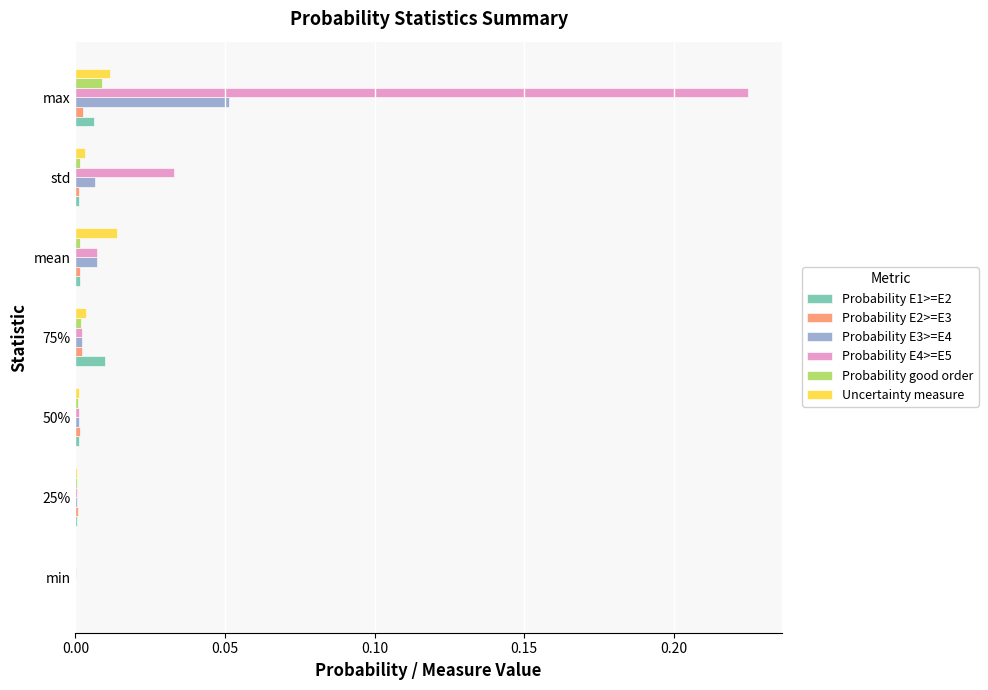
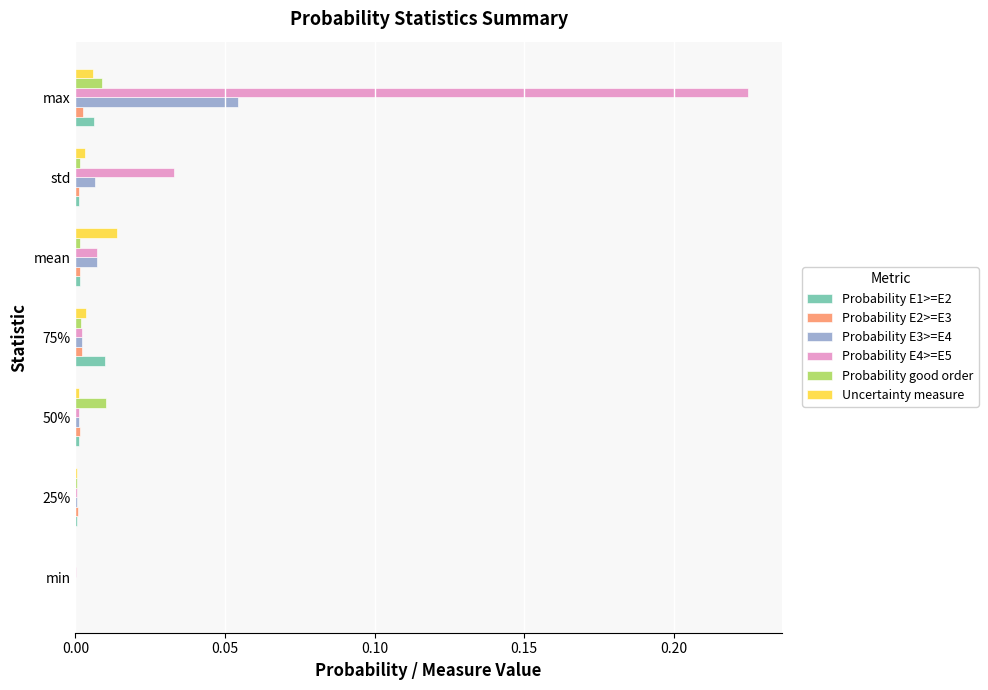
  {
    "Probability E1>=E2": {
      "max": 0.006,
      "std": 0.001,
      "mean": 0.001,
      "75%": 0.010,
      "50%": 0.001,
      "min": 0.000
    },
    "Probability E2>=E3": {
      "max": 0.002,
      "std": 0.001,
      "mean": 0.002,
      "75%": 0.002,
      "50%": 0.001
    },
    "Probability E3>=E4": {
-     "max": 0.051,
+     "max": 0.054,
      "std": 0.006,
      "mean": 0.007,
      "75%": 0.002,
      "50%": 0.001
    },
    "Probability E4>=E5": {
      "max": 0.225,
      "std": 0.033,
      "mean": 0.007,
      "75%": 0.002,
      "50%": 0.001
    },
    "Probability good order": {
      "max": 0.009,
      "std": 0.001,
      "mean": 0.001,
      "75%": 0.002,
-     "50%": 0.001,
+     "50%": 0.010,
      "min": 0.000
    },
    "Uncertainty measure": {
-     "max": 0.011,
+     "max": 0.006,
      "std": 0.003,
      "mean": 0.014,
      "75%": 0.004,
      "50%": 0.001,
      "min": 0.000
    }
  }
